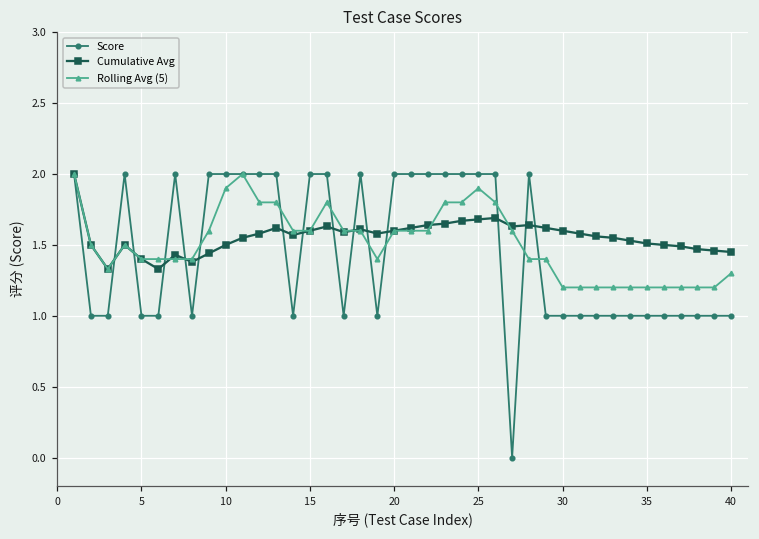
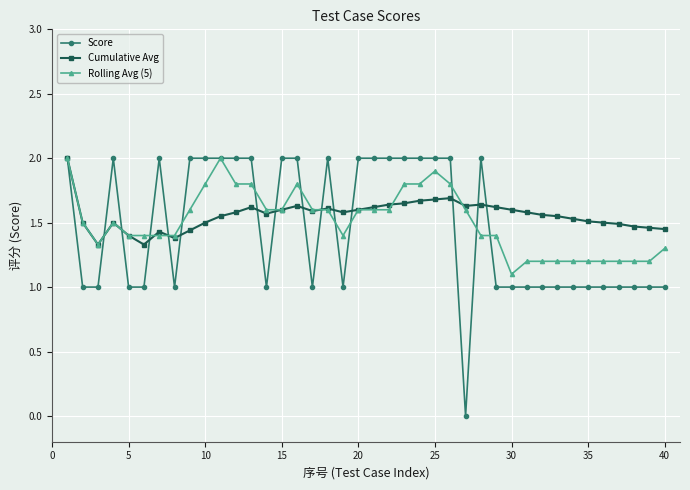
  {
    "Rolling Avg (5)": {
-     "10": 1.9,
+     "10": 1.8,
      "25": 1.9,
-     "30": 1.2,
+     "30": 1.1,
      "35": 1.2,
      "40": 1.3
    }
  }
